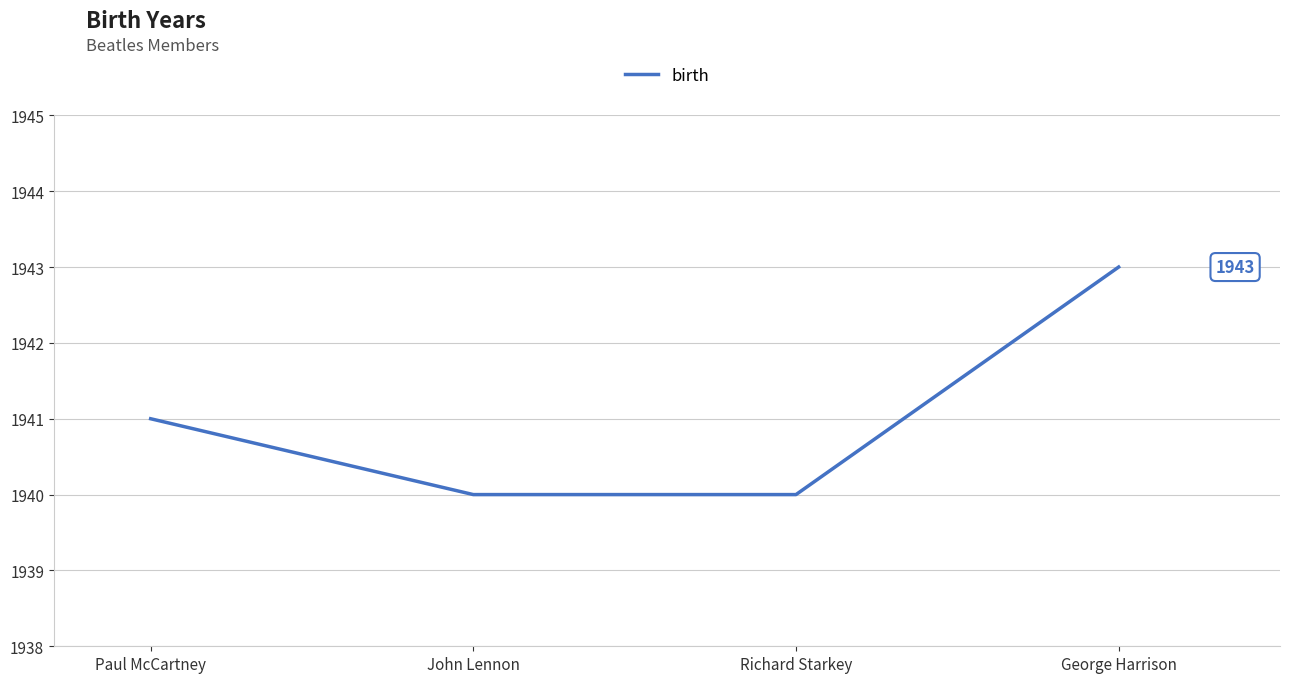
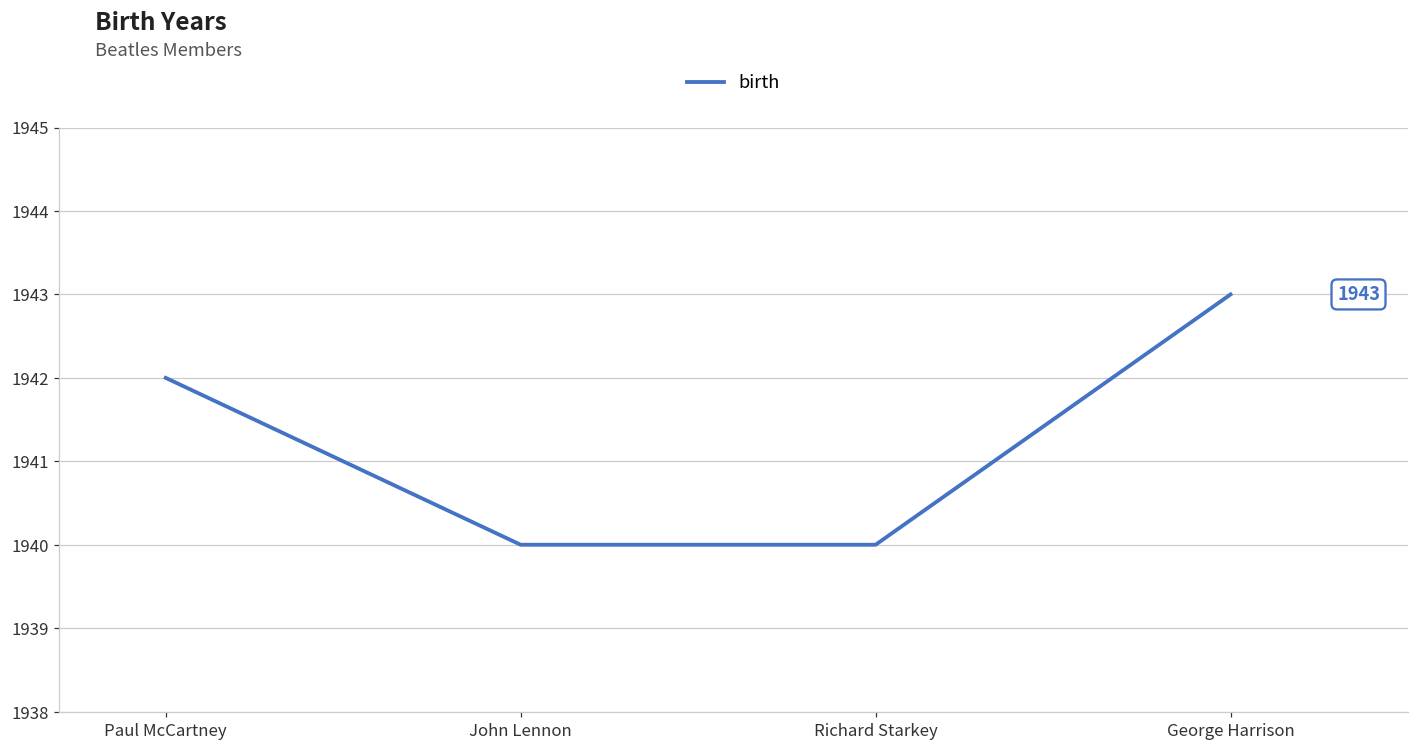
  {
-   "Paul McCartney": 1941,
+   "Paul McCartney": 1942,
    "John Lennon": 1940,
    "Richard Starkey": 1940,
    "George Harrison": 1943
  }
